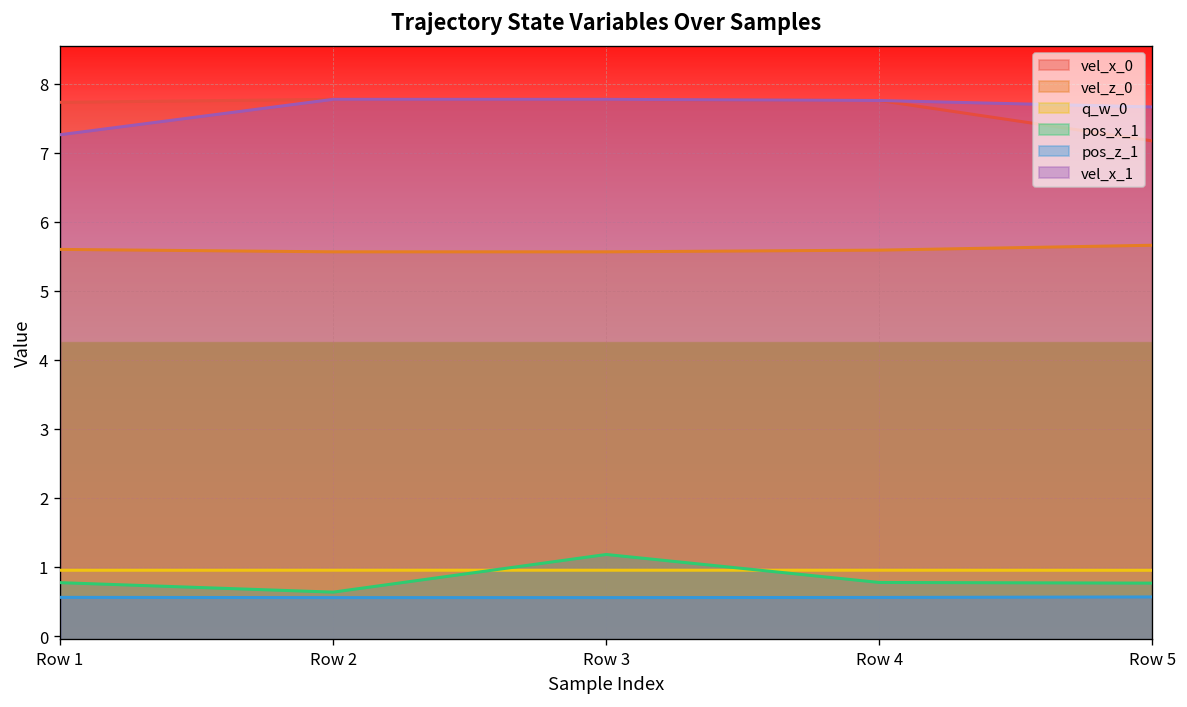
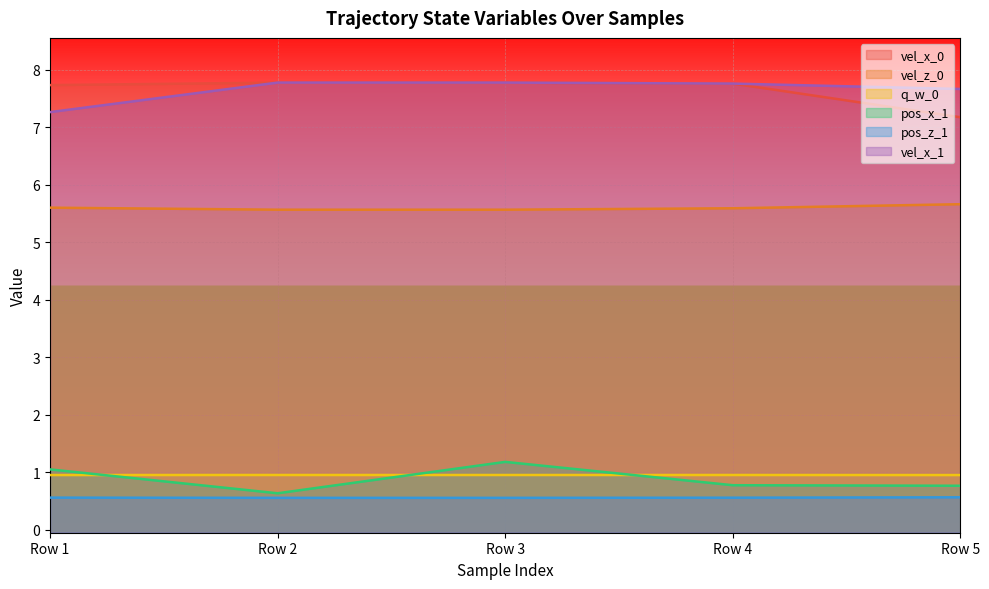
  {
    "pos_x_1": {
-     "Row 1": 0.8,
+     "Row 1": 1.1,
      "Row 2": 0.6,
      "Row 3": 1.2,
      "Row 4": 0.8,
      "Row 5": 0.8
    },
    "pos_z_1": {
      "Row 1": 0.6,
      "Row 2": 0.6,
      "Row 3": 0.6,
      "Row 4": 0.6,
      "Row 5": 0.6
    },
    "vel_x_1": {
      "Row 1": 7.3,
      "Row 5": 7.7
    }
  }
